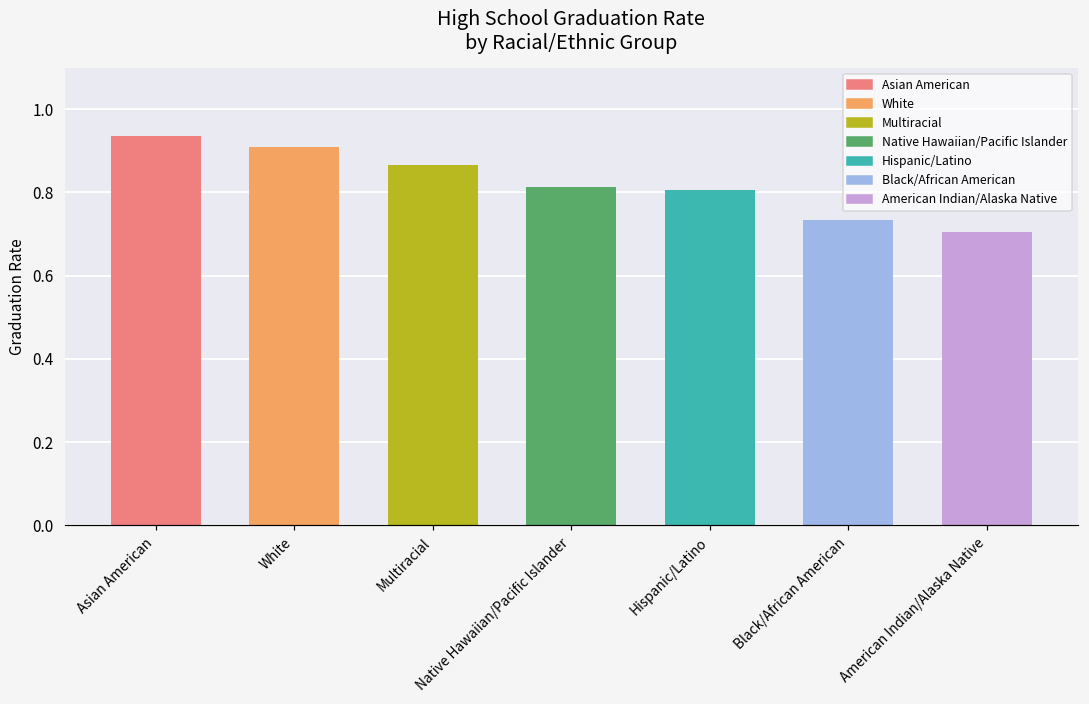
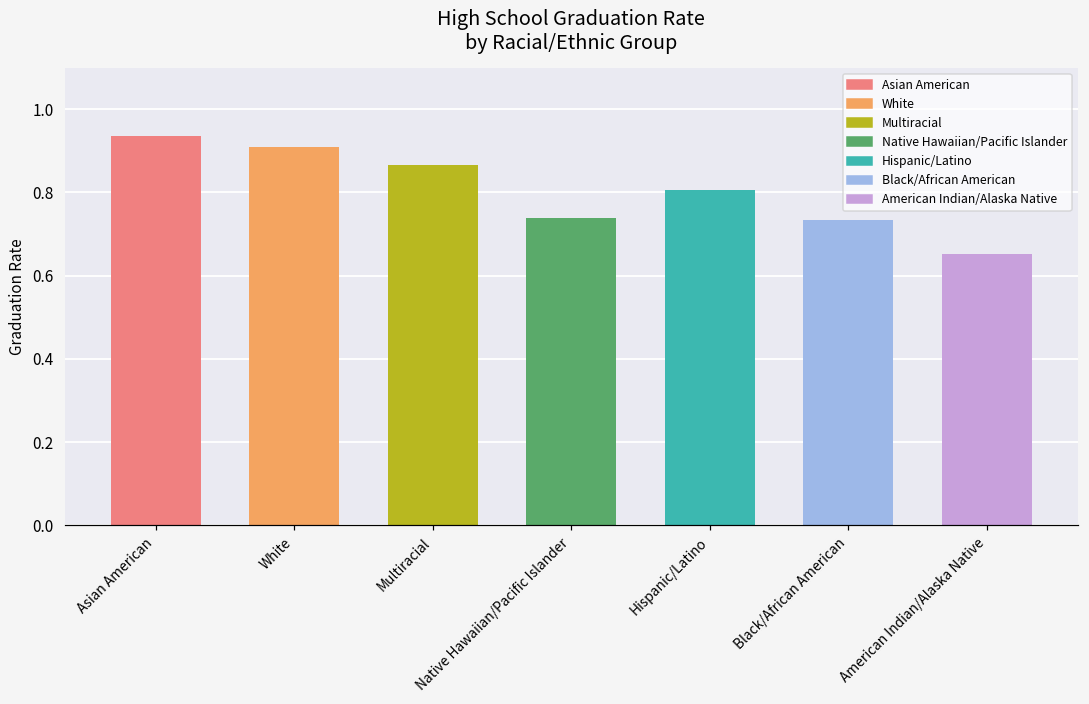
  {
    "Asian American": 0.94,
    "White": 0.91,
    "Multiracial": 0.87,
-   "Native Hawaiian/Pacific Islander": 0.81,
+   "Native Hawaiian/Pacific Islander": 0.74,
    "Hispanic/Latino": 0.81,
    "Black/African American": 0.73,
-   "American Indian/Alaska Native": 0.71
+   "American Indian/Alaska Native": 0.65
  }
